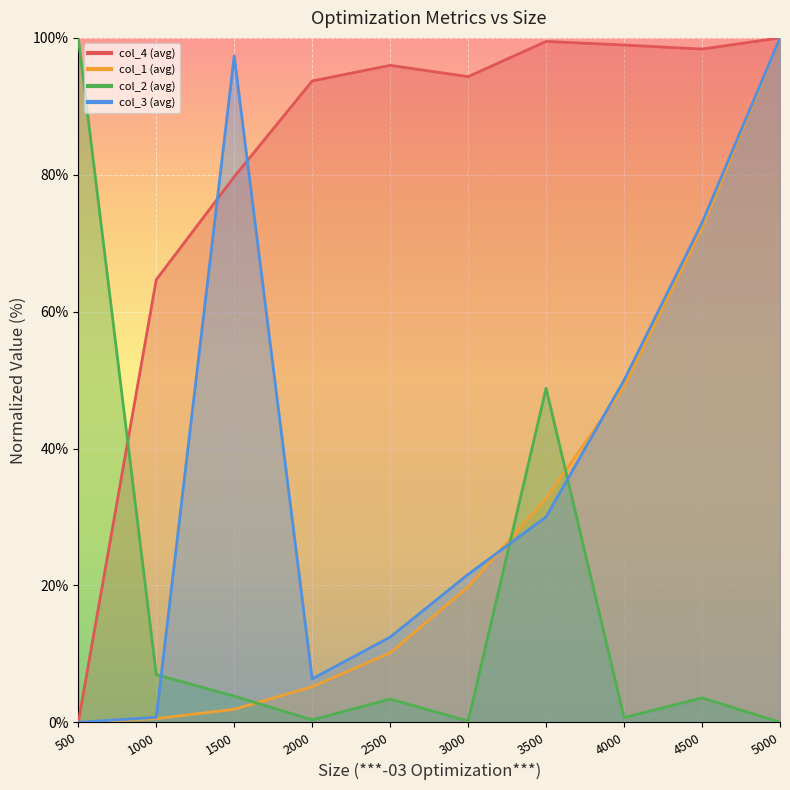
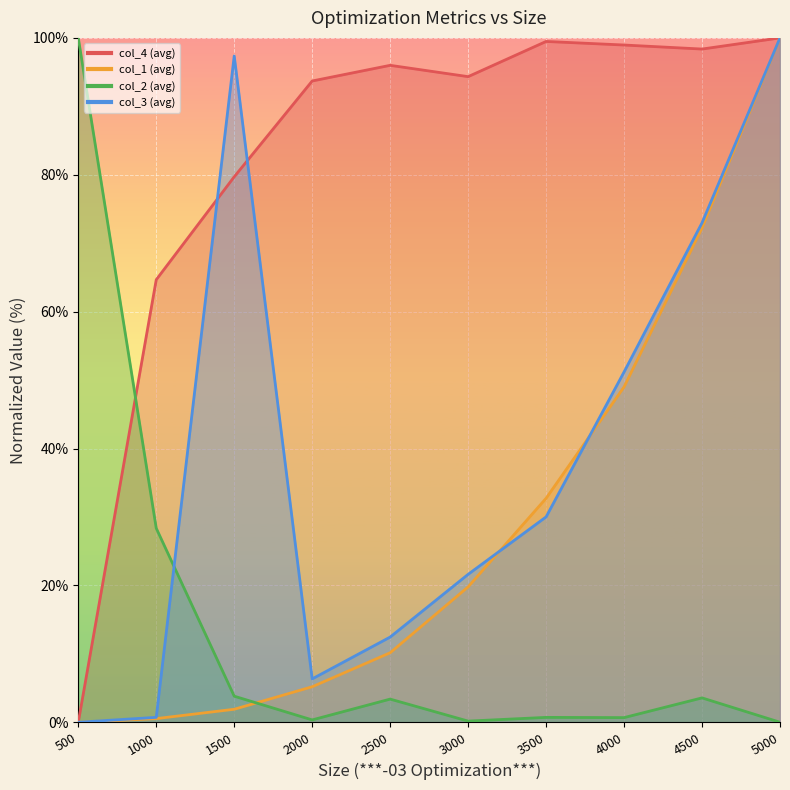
  {
    "col_2 (avg)": {
      "500": "100%",
-     "1000": "7%",
+     "1000": "28%",
      "1500": "4%",
      "2000": "0%",
      "2500": "3%",
      "3000": "0%",
-     "3500": "49%",
+     "3500": "1%",
      "4000": "1%",
      "4500": "4%",
      "5000": "0%"
    },
    "col_3 (avg)": {
      "1500": "97%",
      "2000": "6%",
      "2500": "12%",
      "3000": "22%",
      "3500": "30%",
-     "4000": "50%",
+     "4000": "51%",
      "4500": "73%"
    }
  }
